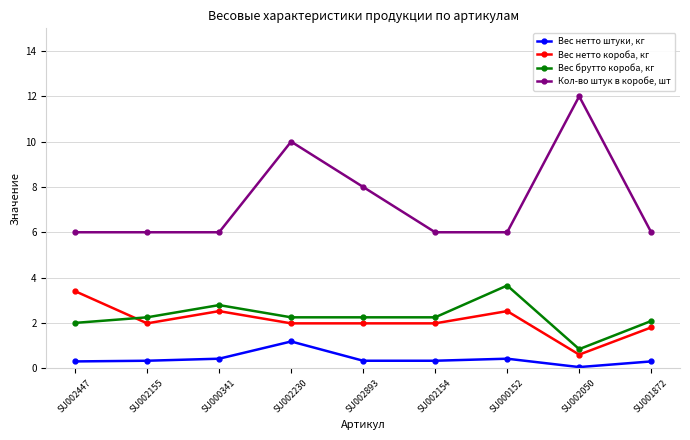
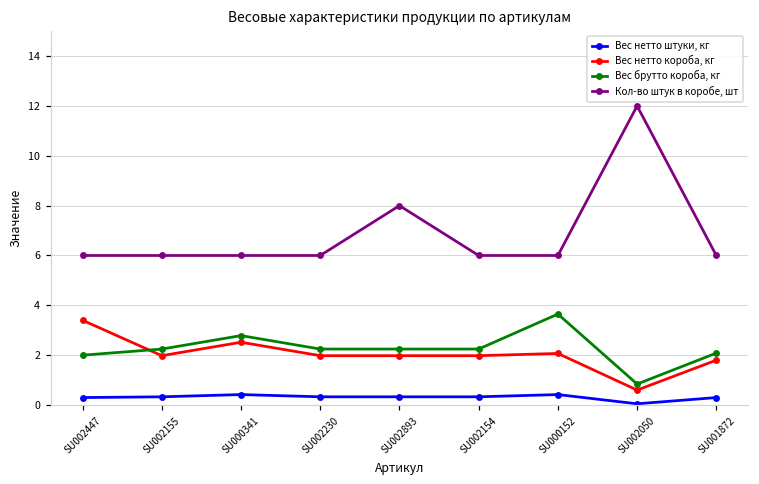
  {
    "Вес нетто штуки, кг": {
      "SU002447": 0.3,
      "SU002155": 0.3,
      "SU000341": 0.4,
-     "SU002230": 1.2,
+     "SU002230": 0.3,
      "SU002893": 0.3,
      "SU002154": 0.3,
      "SU000152": 0.4,
      "SU002050": 0.1,
      "SU001872": 0.3
    },
    "Вес нетто короба, кг": {
      "SU002447": 3.4,
      "SU002155": 2.0,
      "SU000341": 2.5,
      "SU002230": 2.0,
      "SU002893": 2.0,
      "SU002154": 2.0,
-     "SU000152": 2.5,
+     "SU000152": 2.1,
      "SU002050": 0.6,
      "SU001872": 1.8
    },
    "Вес брутто короба, кг": {
      "SU002447": 2.0,
      "SU002155": 2.2,
      "SU000341": 2.8,
      "SU002230": 2.2,
      "SU002893": 2.2,
      "SU002154": 2.2,
      "SU000152": 3.7,
      "SU002050": 0.8,
      "SU001872": 2.1
    },
    "Кол-во штук в коробе, шт": {
      "SU002447": 6,
      "SU002155": 6,
      "SU000341": 6,
-     "SU002230": 10,
+     "SU002230": 6,
      "SU002893": 8,
      "SU002154": 6,
      "SU000152": 6,
      "SU002050": 12,
      "SU001872": 6
    }
  }
